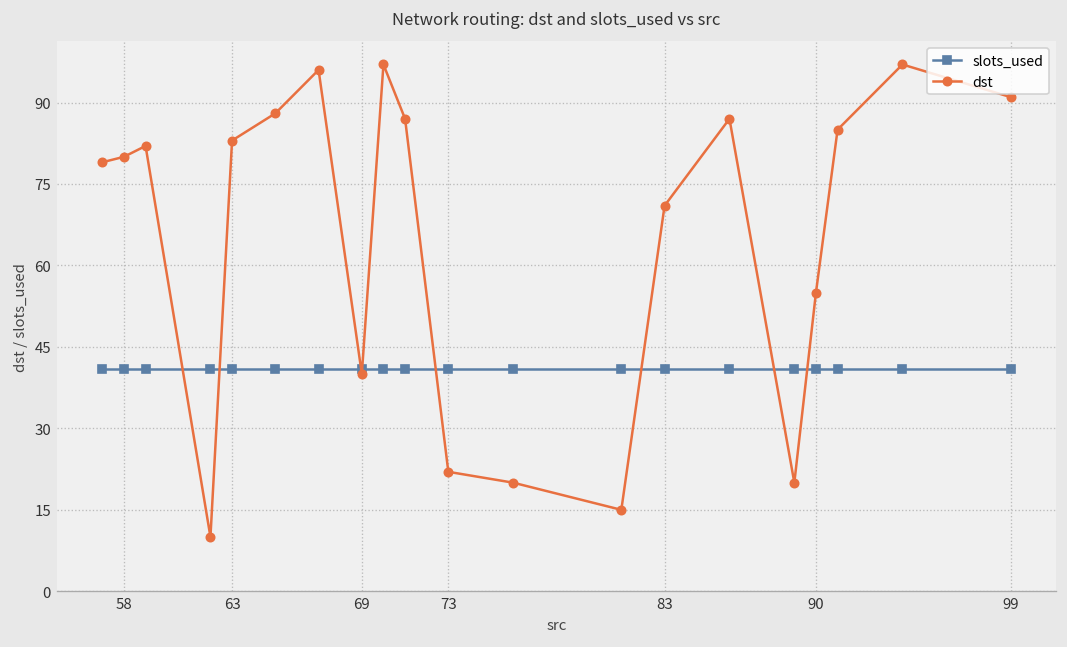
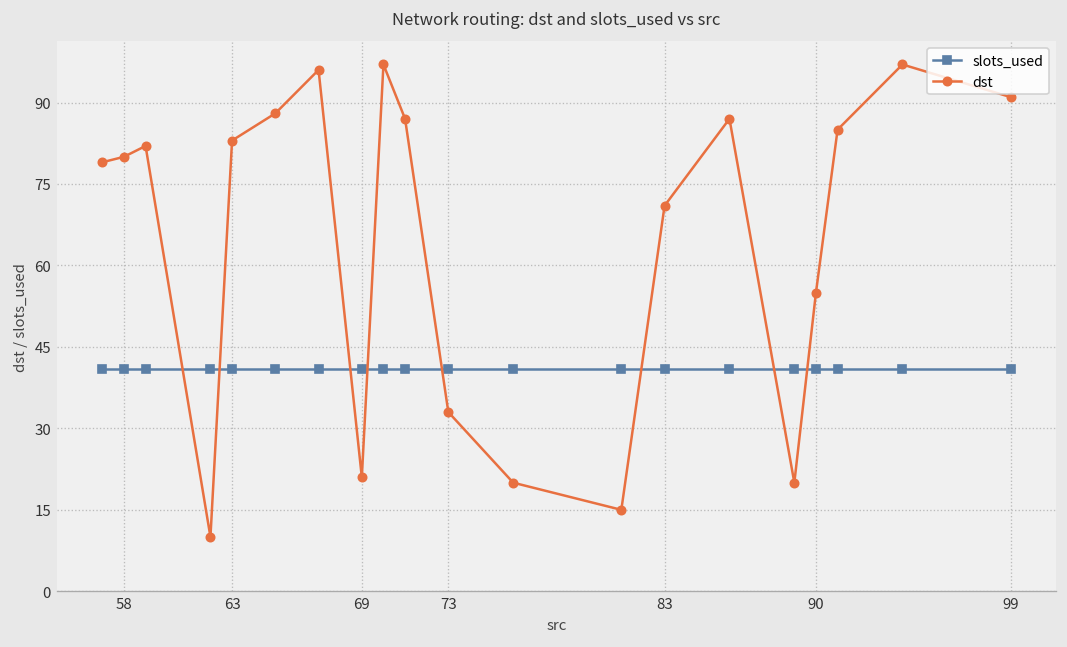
  {
    "slots_used": {
      "58": 41,
      "63": 41,
      "69": 41,
      "73": 41,
      "83": 41,
      "90": 41,
      "99": 41
    },
    "dst": {
      "58": 80,
      "63": 83,
-     "69": 40,
-     "73": 22,
+     "69": 21,
+     "73": 33,
      "83": 71,
      "90": 55
    }
  }
